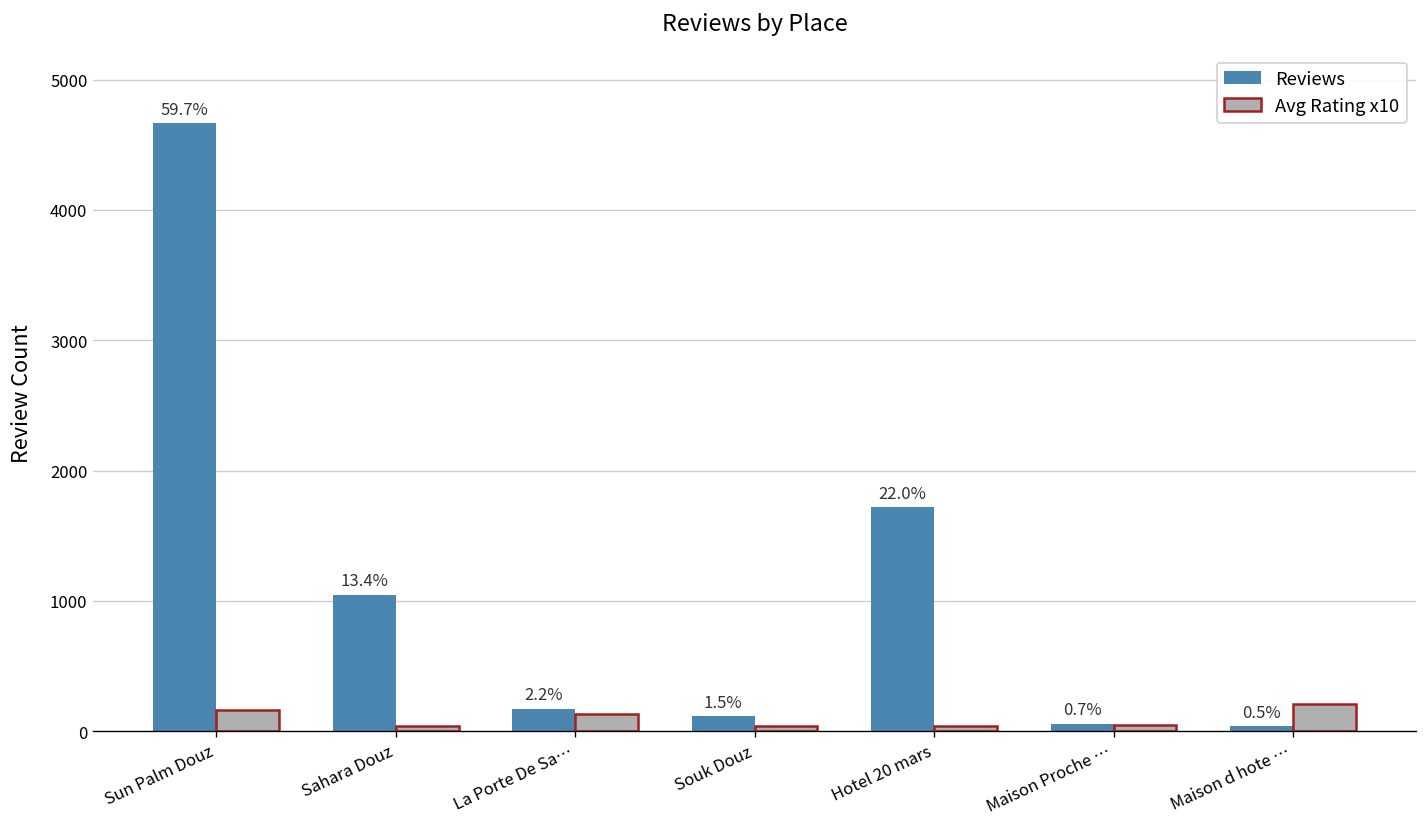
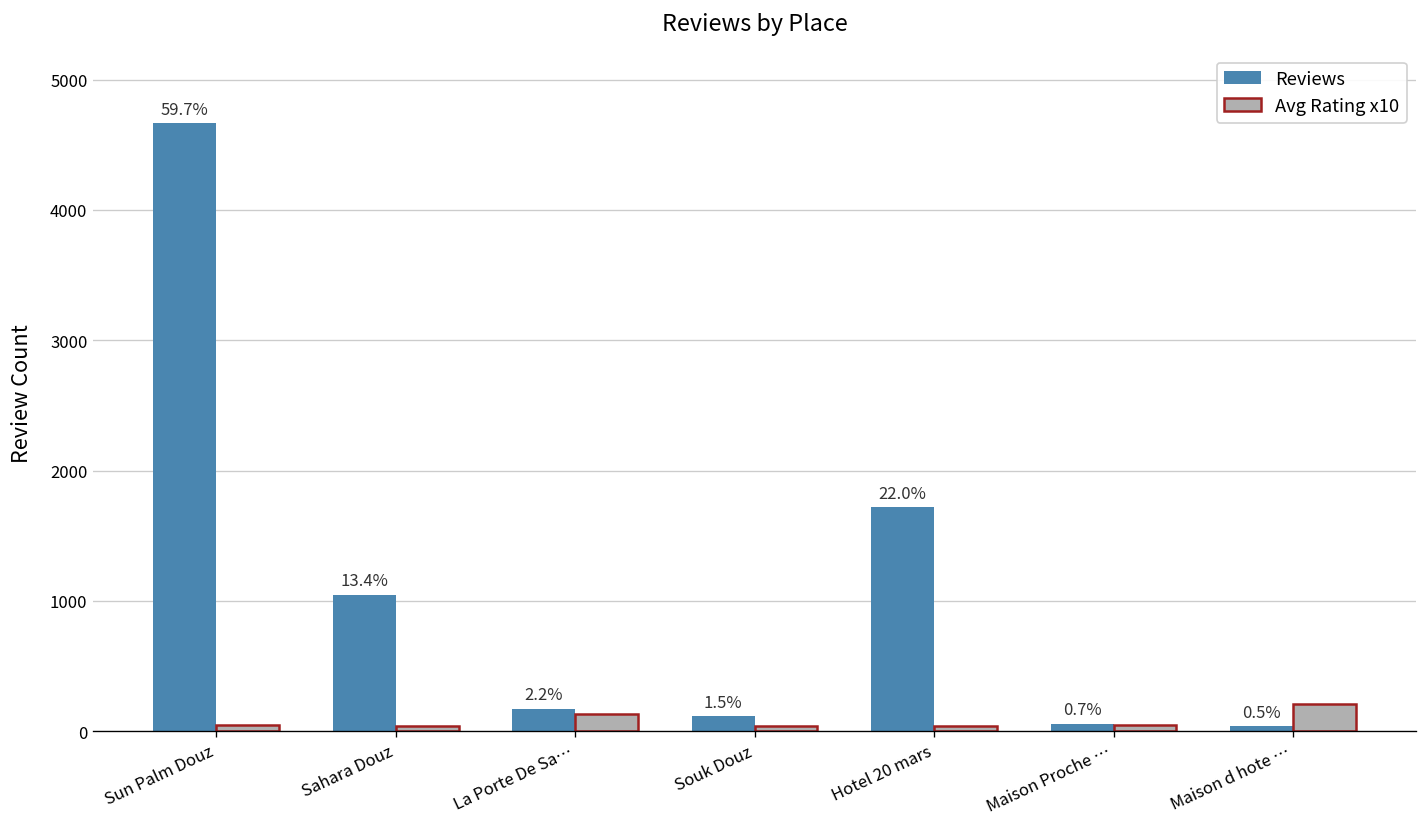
  {
    "Avg Rating x10": {
-     "Sun Palm Douz": 160,
+     "Sun Palm Douz": 50,
      "Sahara Douz": 40,
      "La Porte De Sa…": 130,
      "Souk Douz": 40,
      "Hotel 20 mars": 40,
      "Maison Proche …": 50,
      "Maison d hote …": 210
    }
  }
